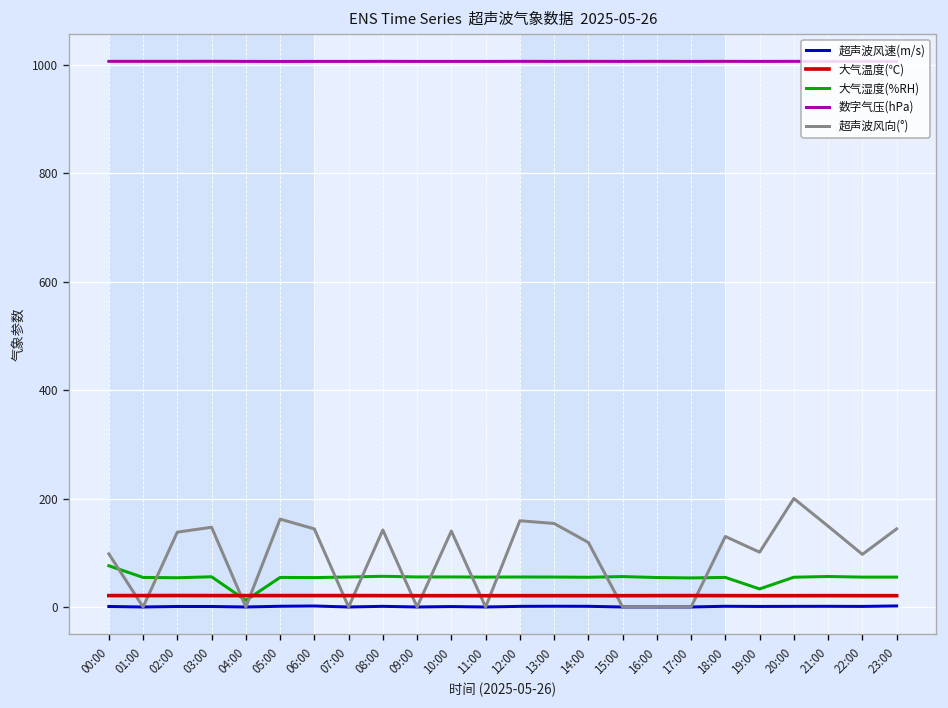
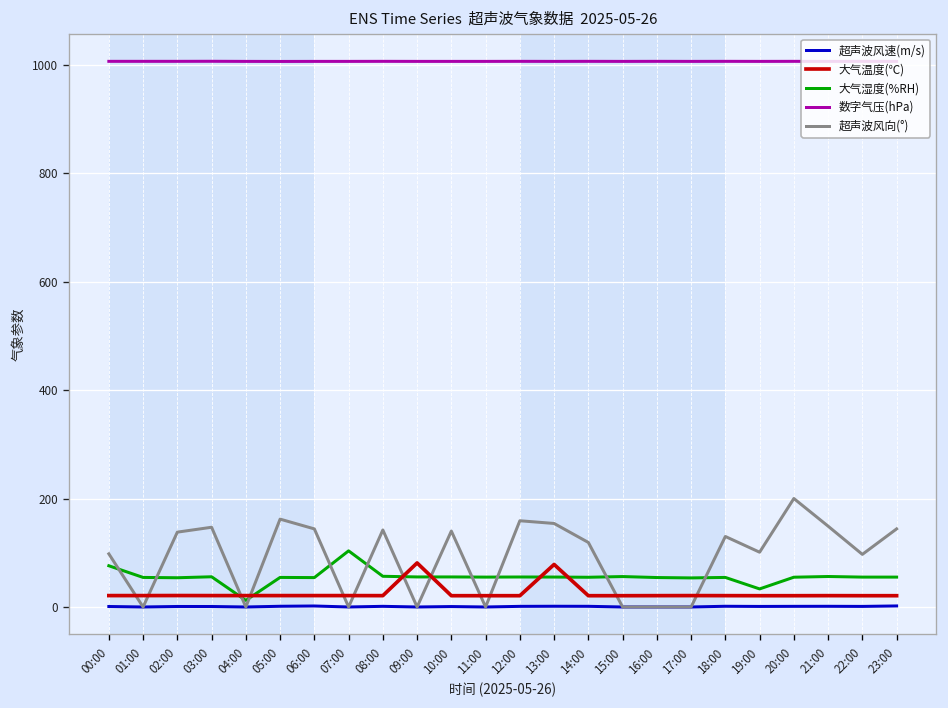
  {
    "超声波风速(m/s)": {
      "00:00": 0,
      "02:00": 0,
      "03:00": 0,
      "05:00": 0,
      "06:00": 0,
      "08:00": 0,
      "10:00": 0,
      "12:00": 0,
      "13:00": 0,
      "14:00": 0,
      "18:00": 0,
      "19:00": 0,
      "20:00": 0,
      "21:00": 0,
      "22:00": 0,
      "23:00": 0
    },
    "大气温度(℃)": {
      "00:00": 20,
      "01:00": 20,
      "02:00": 20,
      "03:00": 20,
      "04:00": 20,
      "05:00": 20,
      "06:00": 20,
      "07:00": 20,
      "08:00": 20,
-     "09:00": 20,
+     "09:00": 80,
      "10:00": 20,
      "11:00": 20,
      "12:00": 20,
-     "13:00": 20,
+     "13:00": 80,
      "14:00": 20,
      "15:00": 20,
      "16:00": 20,
      "17:00": 20,
      "18:00": 20,
      "19:00": 20,
      "20:00": 20,
      "21:00": 20,
      "22:00": 20,
      "23:00": 20
    },
    "大气湿度(%RH)": {
      "00:00": 80,
      "01:00": 50,
      "02:00": 50,
      "03:00": 60,
      "04:00": 10,
      "05:00": 50,
      "06:00": 50,
-     "07:00": 60,
+     "07:00": 100,
      "08:00": 60,
      "09:00": 60,
      "10:00": 60,
      "11:00": 60,
      "12:00": 60,
      "13:00": 60,
      "14:00": 50,
      "15:00": 60,
      "16:00": 50,
      "17:00": 50,
      "18:00": 50,
      "19:00": 30,
      "20:00": 50,
      "21:00": 60,
      "22:00": 60,
      "23:00": 60
    },
    "数字气压(hPa)": {
      "00:00": 1010,
      "01:00": 1010,
      "02:00": 1010,
      "03:00": 1010,
      "04:00": 1010,
      "05:00": 1010,
      "06:00": 1010,
      "07:00": 1010,
      "08:00": 1010,
      "09:00": 1010,
      "10:00": 1010,
      "11:00": 1010,
      "12:00": 1010,
      "13:00": 1010,
      "14:00": 1010,
      "15:00": 1010,
      "16:00": 1010,
      "17:00": 1010,
      "18:00": 1010,
      "19:00": 1010,
      "20:00": 1010
    },
    "超声波风向(°)": {
      "00:00": 100,
      "02:00": 140,
      "03:00": 150,
      "05:00": 160,
      "06:00": 140,
      "08:00": 140,
      "10:00": 140,
      "12:00": 160,
      "13:00": 150,
      "14:00": 120,
      "18:00": 130,
      "19:00": 100,
      "20:00": 200,
      "21:00": 150,
      "22:00": 100,
      "23:00": 140
    }
  }
